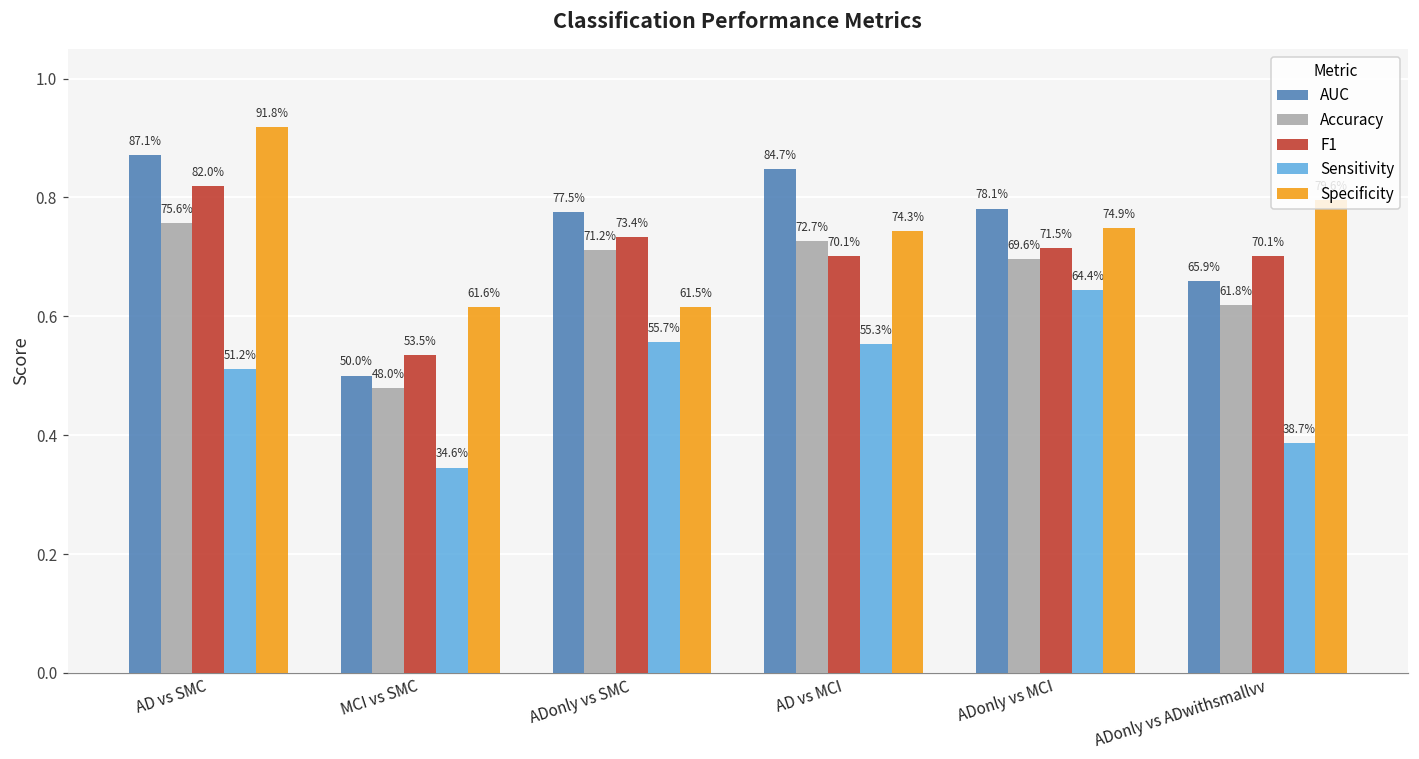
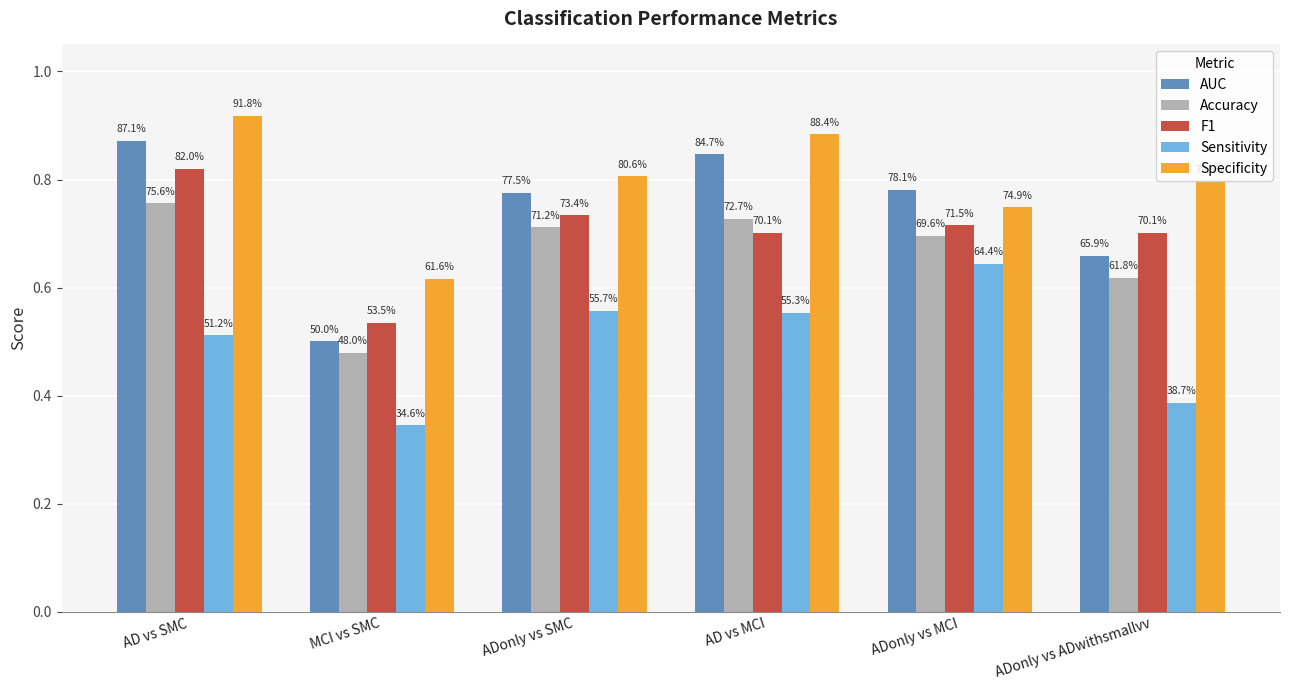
  {
    "AUC": {
      "AD vs SMC": "87.1%",
      "MCI vs SMC": "50.0%",
      "ADonly vs SMC": "77.5%",
      "AD vs MCI": "84.7%",
      "ADonly vs MCI": "78.1%",
      "ADonly vs ADwithsmallvv": "65.9%"
    },
    "Accuracy": {
      "AD vs SMC": "75.6%",
      "MCI vs SMC": "48.0%",
      "ADonly vs SMC": "71.2%",
      "AD vs MCI": "72.7%",
      "ADonly vs MCI": "69.6%",
      "ADonly vs ADwithsmallvv": "61.8%"
    },
    "F1": {
      "AD vs SMC": "82.0%",
      "MCI vs SMC": "53.5%",
      "ADonly vs SMC": "73.4%",
      "AD vs MCI": "70.1%",
      "ADonly vs MCI": "71.5%",
      "ADonly vs ADwithsmallvv": "70.1%"
    },
    "Sensitivity": {
      "AD vs SMC": "51.2%",
      "MCI vs SMC": "34.6%",
      "ADonly vs SMC": "55.7%",
      "AD vs MCI": "55.3%",
      "ADonly vs MCI": "64.4%",
      "ADonly vs ADwithsmallvv": "38.7%"
    },
    "Specificity": {
      "AD vs SMC": "91.8%",
      "MCI vs SMC": "61.6%",
-     "ADonly vs SMC": "61.5%",
-     "AD vs MCI": "74.3%",
+     "ADonly vs SMC": "80.6%",
+     "AD vs MCI": "88.4%",
      "ADonly vs MCI": "74.9%"
    }
  }
